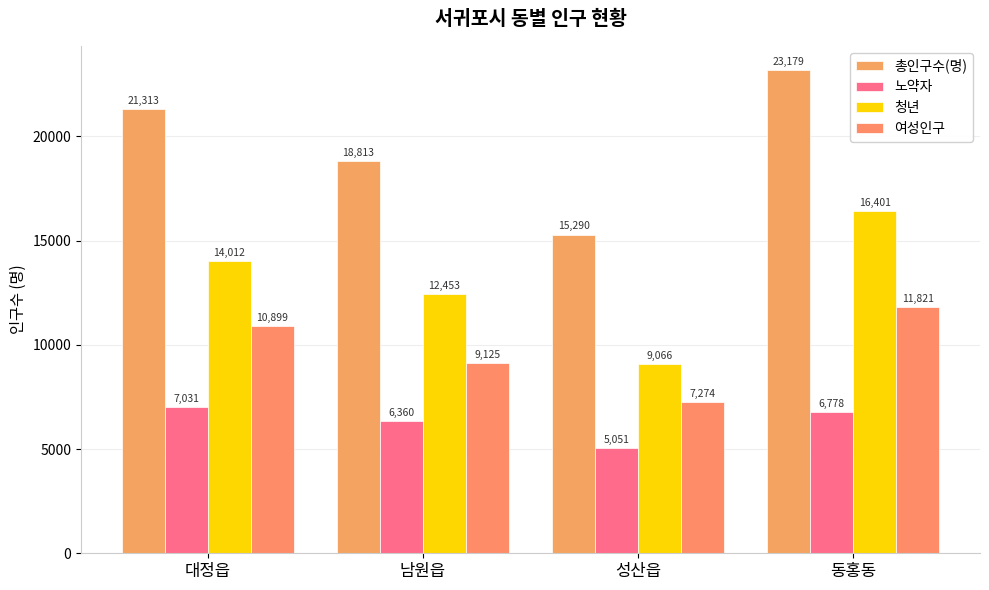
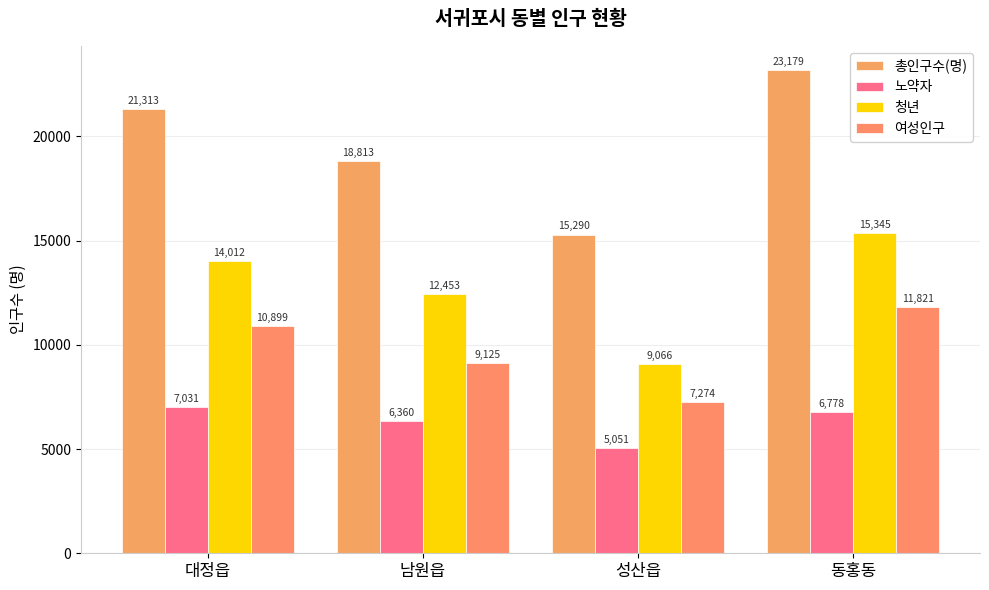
  {
    "청년": {
      "대정읍": "14,012",
      "남원읍": "12,453",
      "성산읍": "9,066",
-     "동홍동": "16,401"
+     "동홍동": "15,345"
    }
  }
